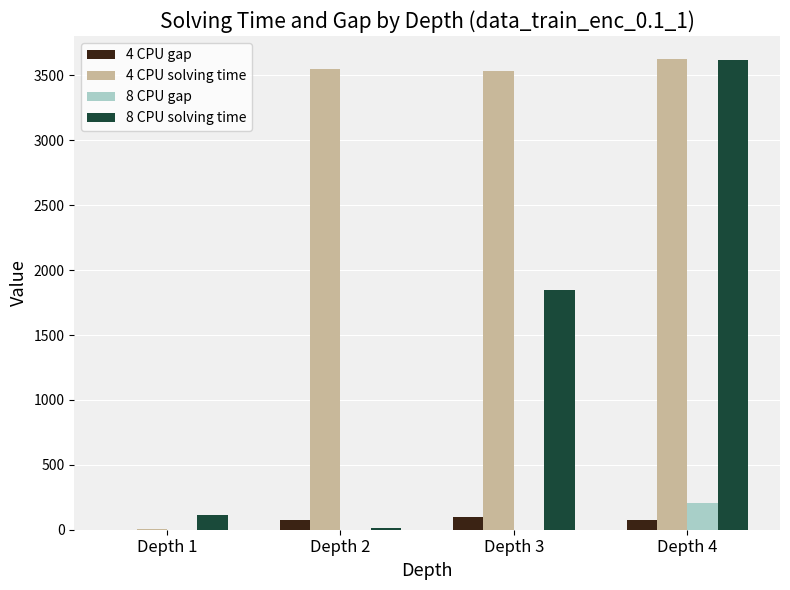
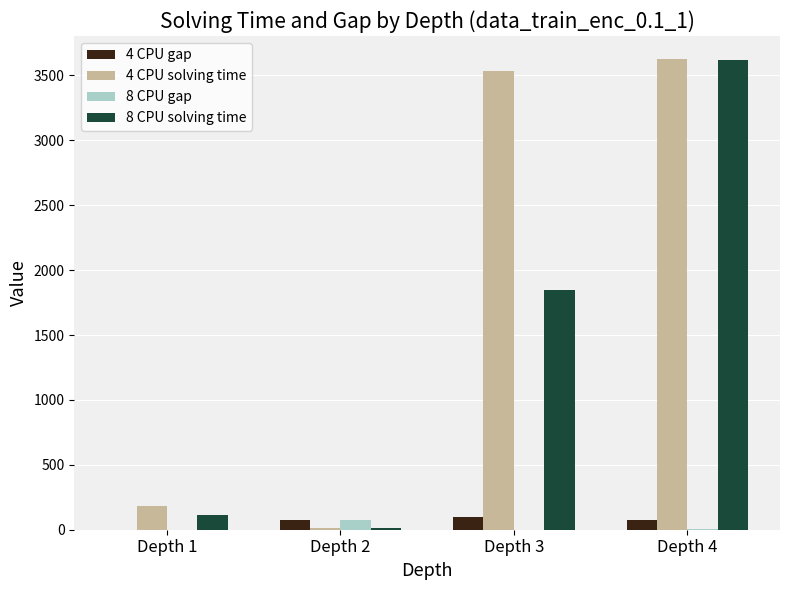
  {
    "4 CPU gap": {
      "Depth 1": 0,
      "Depth 2": 80,
      "Depth 3": 90,
      "Depth 4": 80
    },
    "4 CPU solving time": {
-     "Depth 1": 0,
-     "Depth 2": 3550,
+     "Depth 1": 180,
+     "Depth 2": 20,
      "Depth 3": 3540,
      "Depth 4": 3620
    },
    "8 CPU gap": {
      "Depth 1": 0,
-     "Depth 2": 0,
-     "Depth 4": 210
+     "Depth 2": 80,
+     "Depth 4": 0
    },
    "8 CPU solving time": {
      "Depth 1": 120,
      "Depth 3": 1850,
      "Depth 4": 3620
    }
  }
